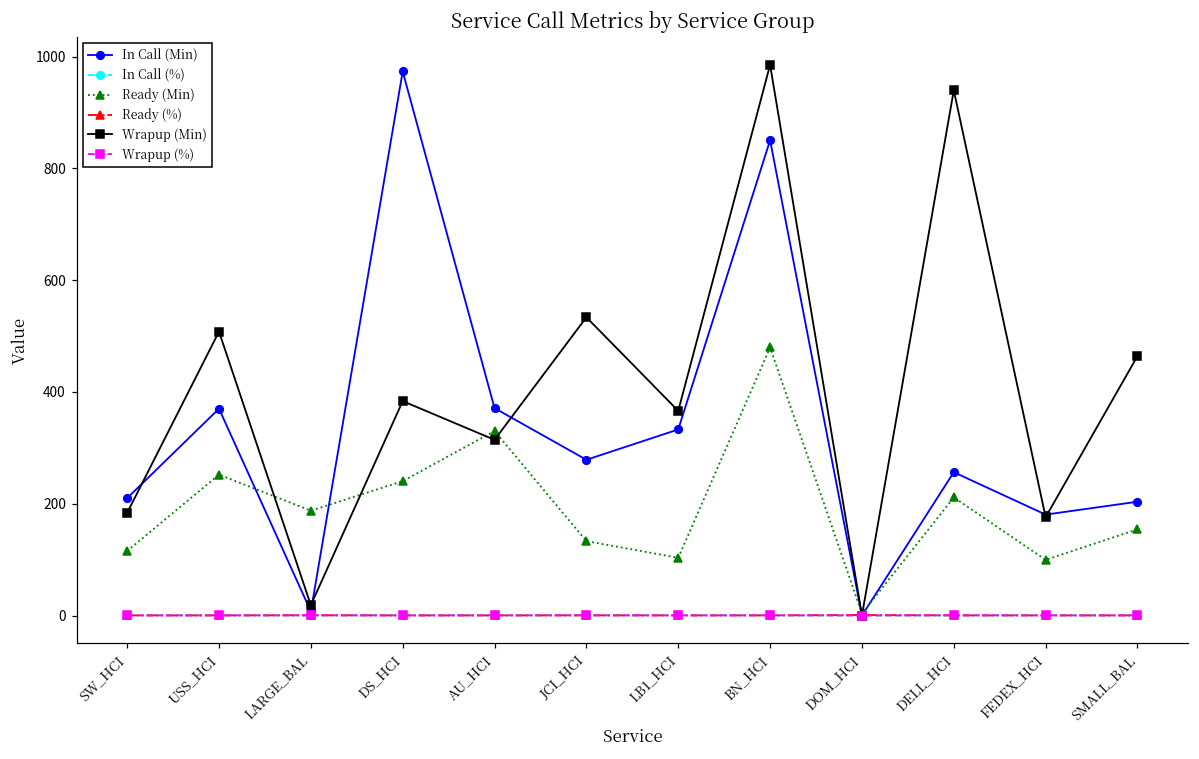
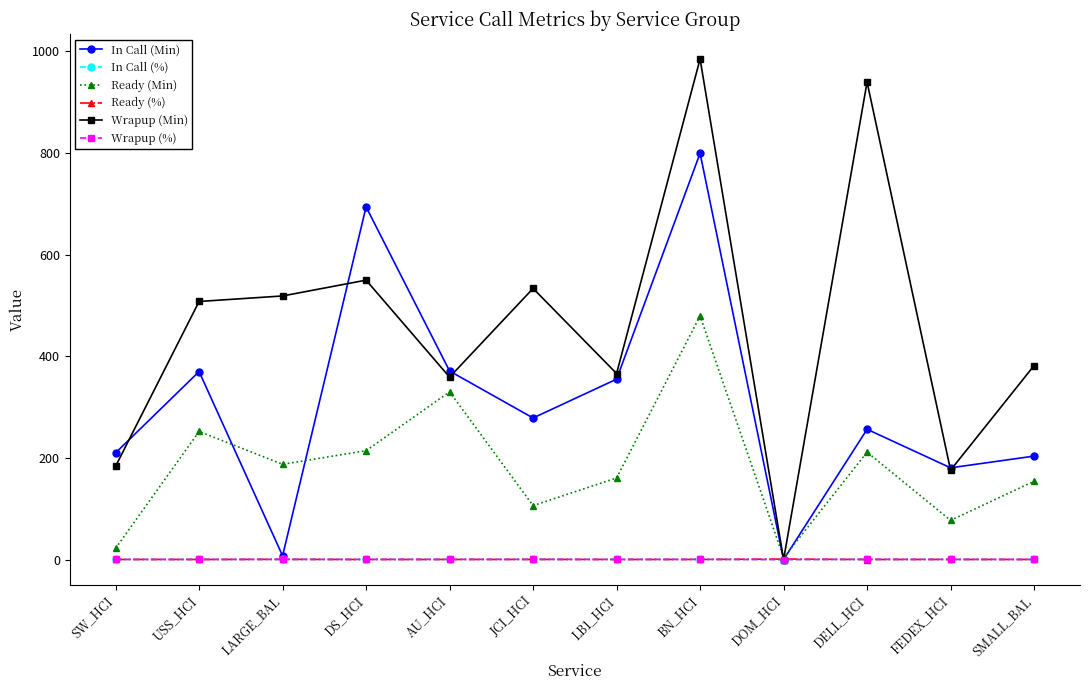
  {
    "In Call (Min)": {
      "SW_HCI": 210,
      "USS_HCI": 370,
      "LARGE_BAL": 10,
-     "DS_HCI": 970,
+     "DS_HCI": 690,
      "AU_HCI": 370,
      "JCI_HCI": 280,
-     "LB1_HCI": 330,
-     "BN_HCI": 850,
+     "LB1_HCI": 360,
+     "BN_HCI": 800,
      "DELL_HCI": 260,
      "SMALL_BAL": 200
    },
    "Ready (Min)": {
-     "SW_HCI": 120,
+     "SW_HCI": 20,
      "USS_HCI": 250,
      "LARGE_BAL": 190,
-     "DS_HCI": 240,
+     "DS_HCI": 210,
      "AU_HCI": 330,
-     "JCI_HCI": 130,
-     "LB1_HCI": 100,
+     "JCI_HCI": 110,
+     "LB1_HCI": 160,
      "BN_HCI": 480,
      "DELL_HCI": 210,
-     "FEDEX_HCI": 100,
+     "FEDEX_HCI": 80,
      "SMALL_BAL": 150
    },
    "Wrapup (Min)": {
      "SW_HCI": 180,
      "USS_HCI": 510,
-     "LARGE_BAL": 20,
-     "DS_HCI": 380,
-     "AU_HCI": 310,
+     "LARGE_BAL": 520,
+     "DS_HCI": 550,
+     "AU_HCI": 360,
      "JCI_HCI": 530,
      "LB1_HCI": 370,
      "BN_HCI": 990,
      "DELL_HCI": 940,
-     "SMALL_BAL": 460
+     "SMALL_BAL": 380
    }
  }
